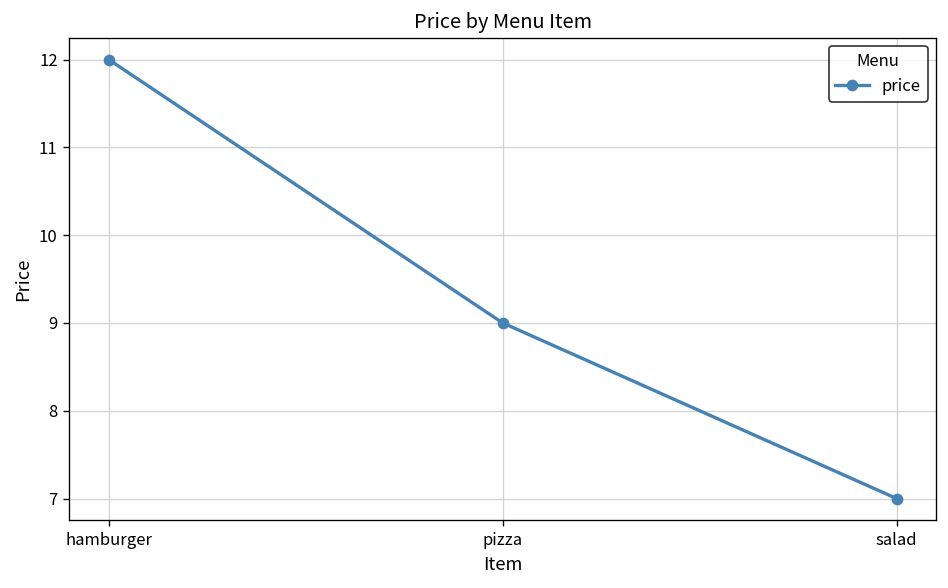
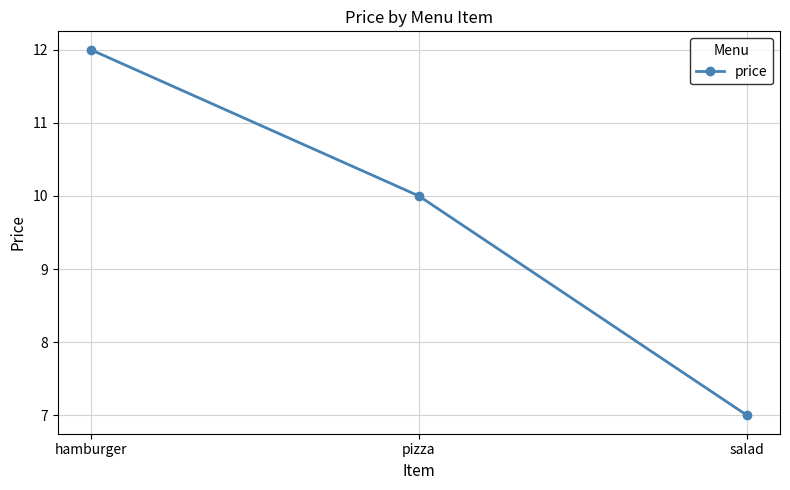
  {
    "hamburger": 12,
-   "pizza": 9,
+   "pizza": 10,
    "salad": 7
  }
